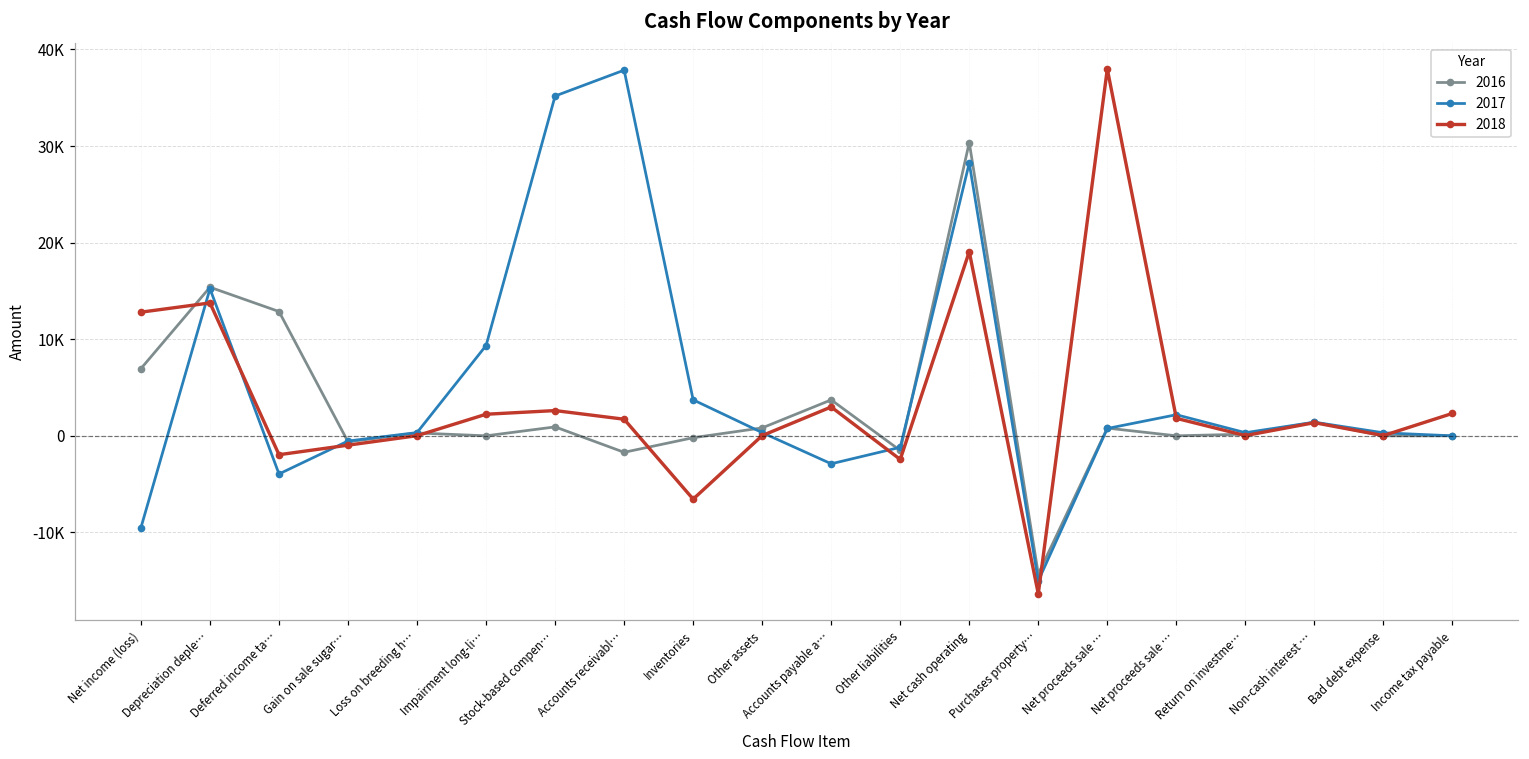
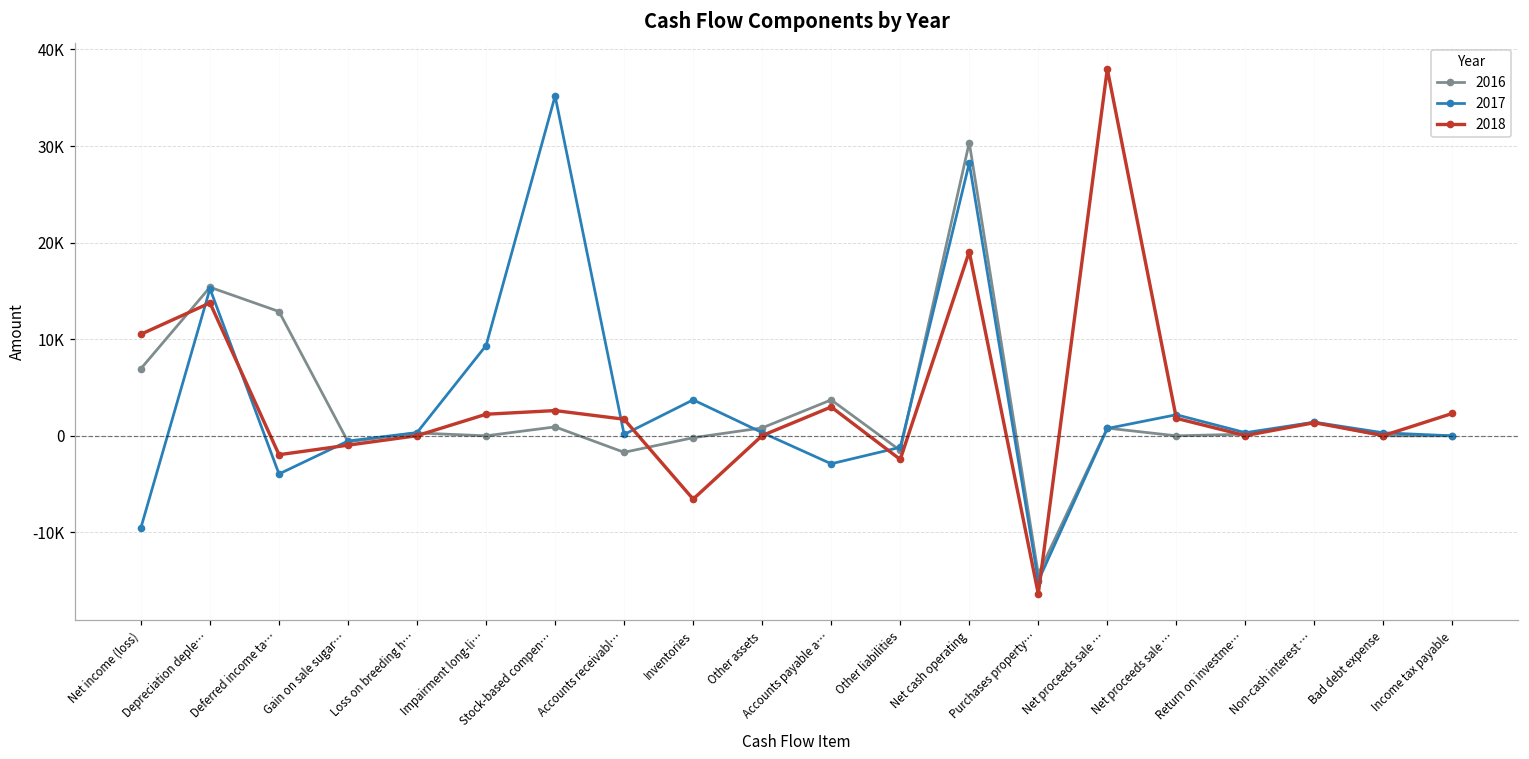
  {
    "2016": {
      "Net income (loss)": 7000,
      "Deferred income ta…": 13000,
      "Impairment long-li…": 0,
      "Stock-based compen…": 1000,
      "Accounts receivabl…": -2000,
      "Inventories": 0,
      "Other assets": 1000,
      "Accounts payable a…": 4000,
      "Other liabilities": -2000,
      "Net cash operating": 30000,
      "Purchases property…": -14000
    },
    "2017": {
      "Net income (loss)": -9000,
      "Deferred income ta…": -4000,
      "Impairment long-li…": 9000,
      "Stock-based compen…": 35000,
-     "Accounts receivabl…": 38000,
+     "Accounts receivabl…": 0,
      "Inventories": 4000,
      "Other assets": 0,
      "Accounts payable a…": -3000,
      "Other liabilities": -1000,
      "Net cash operating": 28000,
      "Purchases property…": -15000
    },
    "2018": {
-     "Net income (loss)": 13000,
+     "Net income (loss)": 11000,
      "Depreciation deple…": 14000,
      "Deferred income ta…": -2000,
      "Gain on sale sugar…": -1000,
      "Impairment long-li…": 2000,
      "Stock-based compen…": 3000,
      "Accounts receivabl…": 2000,
      "Inventories": -7000,
      "Other assets": 0,
      "Accounts payable a…": 3000,
      "Other liabilities": -2000,
      "Net cash operating": 19000,
      "Purchases property…": -16000,
      "Income tax payable": 2000
    }
  }
